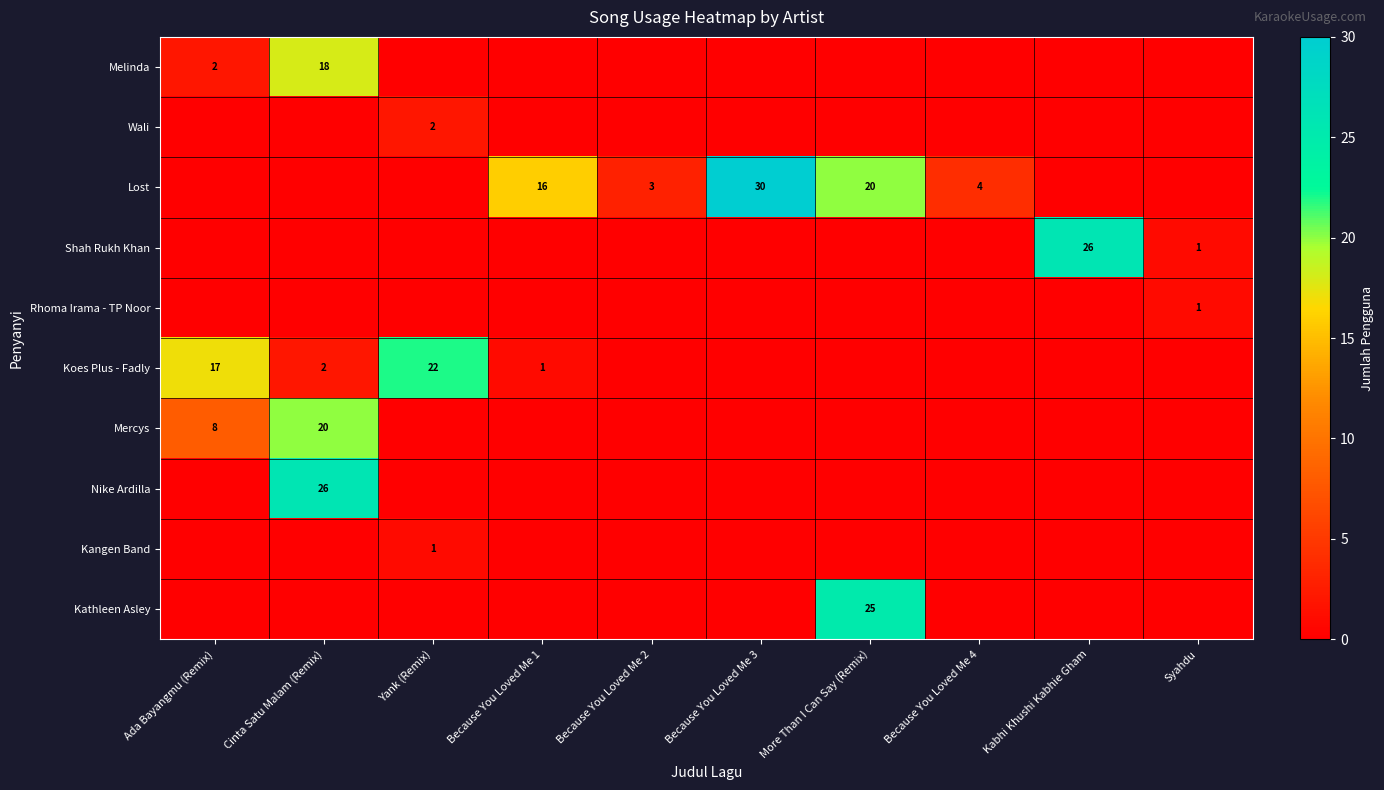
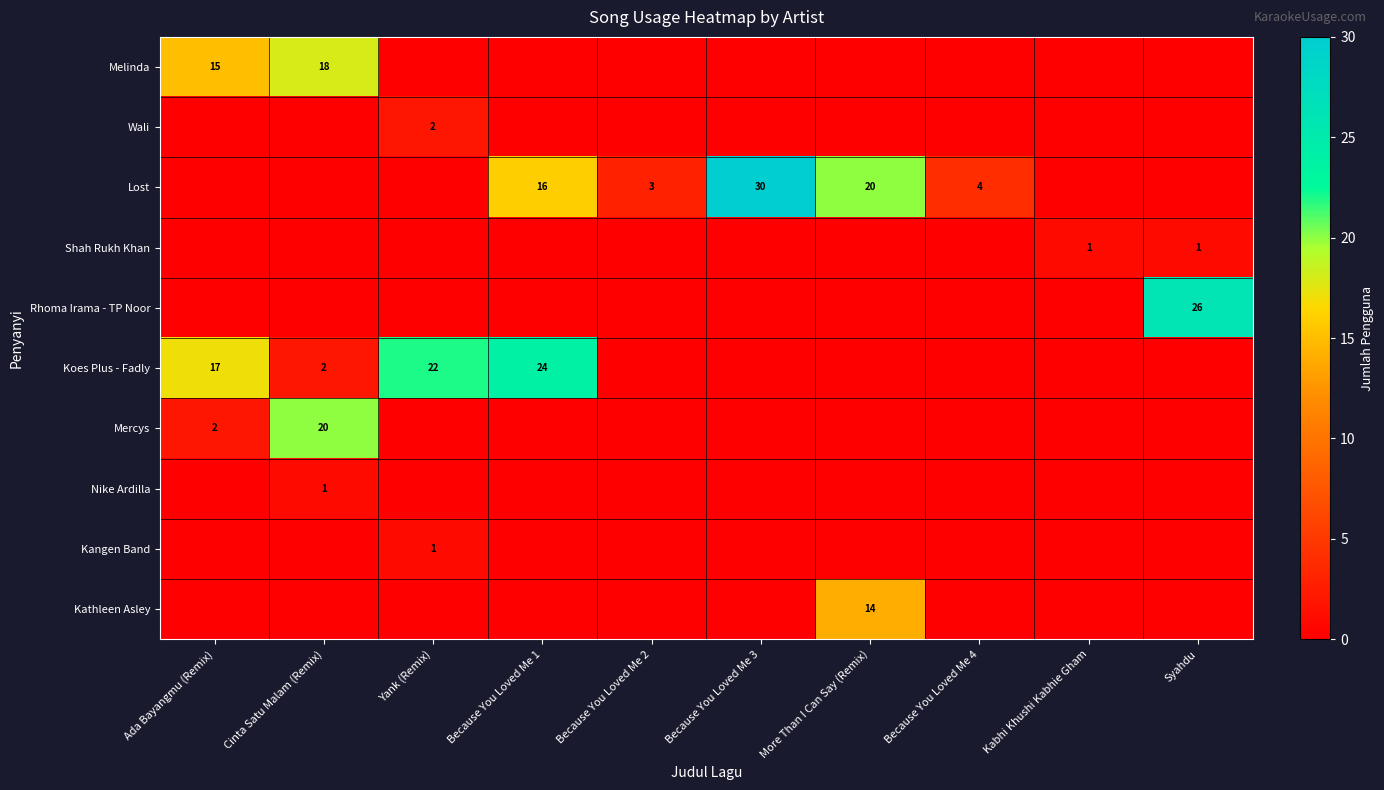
  {
    "Melinda": {
-     "Ada Bayangmu (Remix)": 2,
+     "Ada Bayangmu (Remix)": 15,
      "Cinta Satu Malam (Remix)": 18
    },
    "Wali": {
      "Yank (Remix)": 2
    },
    "Lost": {
      "Because You Loved Me 1": 16,
      "Because You Loved Me 2": 3,
      "Because You Loved Me 3": 30,
      "More Than I Can Say (Remix)": 20,
      "Because You Loved Me 4": 4
    },
    "Shah Rukh Khan": {
-     "Kabhi Khushi Kabhie Gham": 26,
+     "Kabhi Khushi Kabhie Gham": 1,
      "Syahdu": 1
    },
    "Rhoma Irama - TP Noor": {
-     "Syahdu": 1
+     "Syahdu": 26
    },
    "Koes Plus - Fadly": {
      "Ada Bayangmu (Remix)": 17,
      "Cinta Satu Malam (Remix)": 2,
      "Yank (Remix)": 22,
-     "Because You Loved Me 1": 1
+     "Because You Loved Me 1": 24
    },
    "Mercys": {
-     "Ada Bayangmu (Remix)": 8,
+     "Ada Bayangmu (Remix)": 2,
      "Cinta Satu Malam (Remix)": 20
    },
    "Nike Ardilla": {
-     "Cinta Satu Malam (Remix)": 26
+     "Cinta Satu Malam (Remix)": 1
    },
    "Kangen Band": {
      "Yank (Remix)": 1
    },
    "Kathleen Asley": {
-     "More Than I Can Say (Remix)": 25
+     "More Than I Can Say (Remix)": 14
    }
  }
